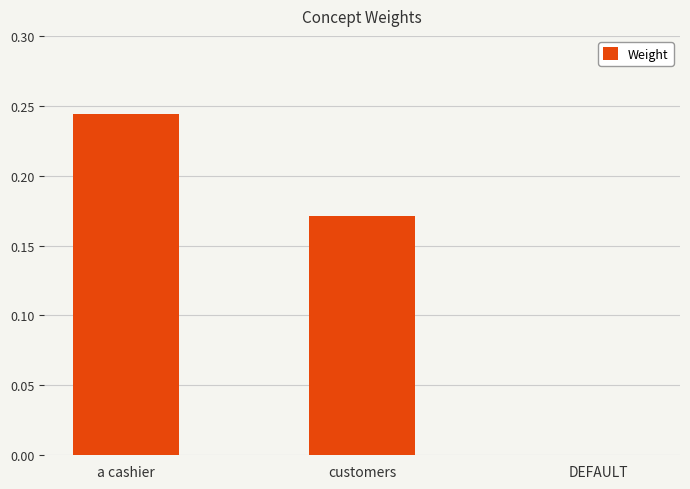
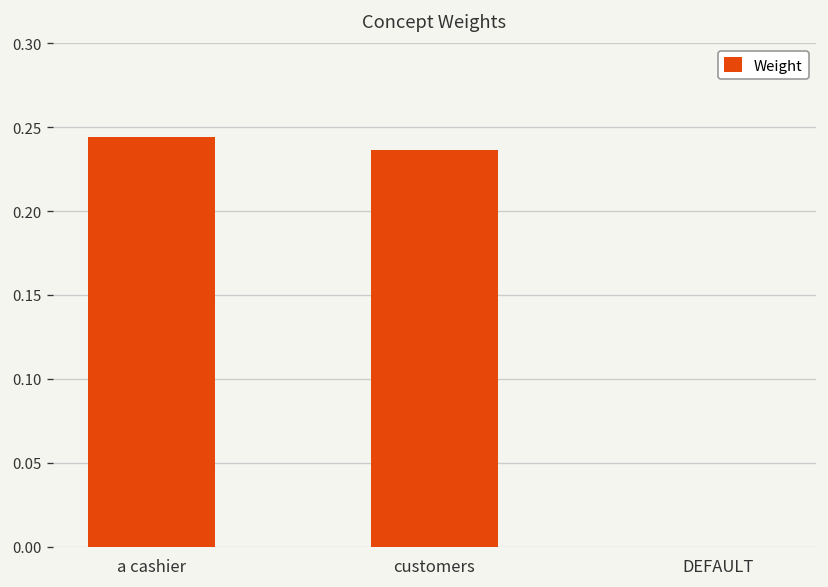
  {
    "a cashier": 0.244,
-   "customers": 0.171,
+   "customers": 0.236,
    "DEFAULT": 0.000
  }
